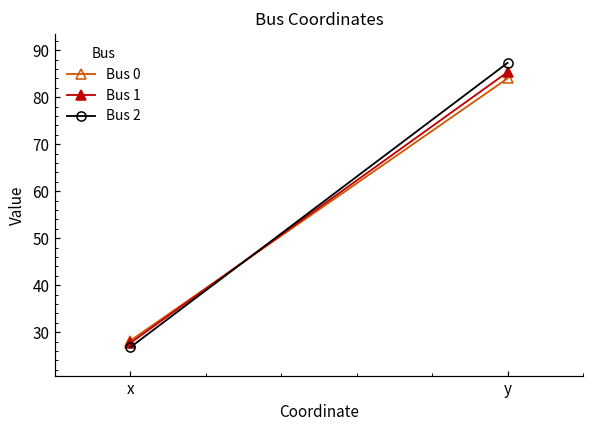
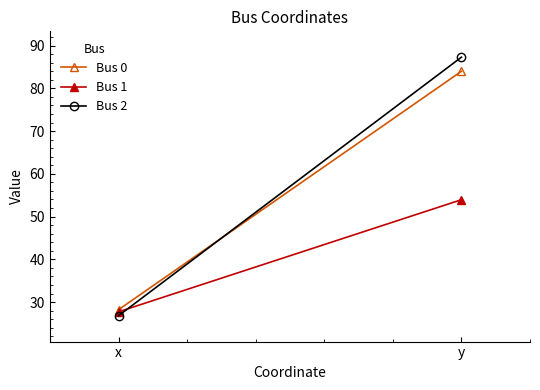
  {
    "Bus 0": {
      "y": 84
    },
    "Bus 1": {
-     "y": 85
+     "y": 54
    },
    "Bus 2": {
      "x": 27,
      "y": 87
    }
  }
